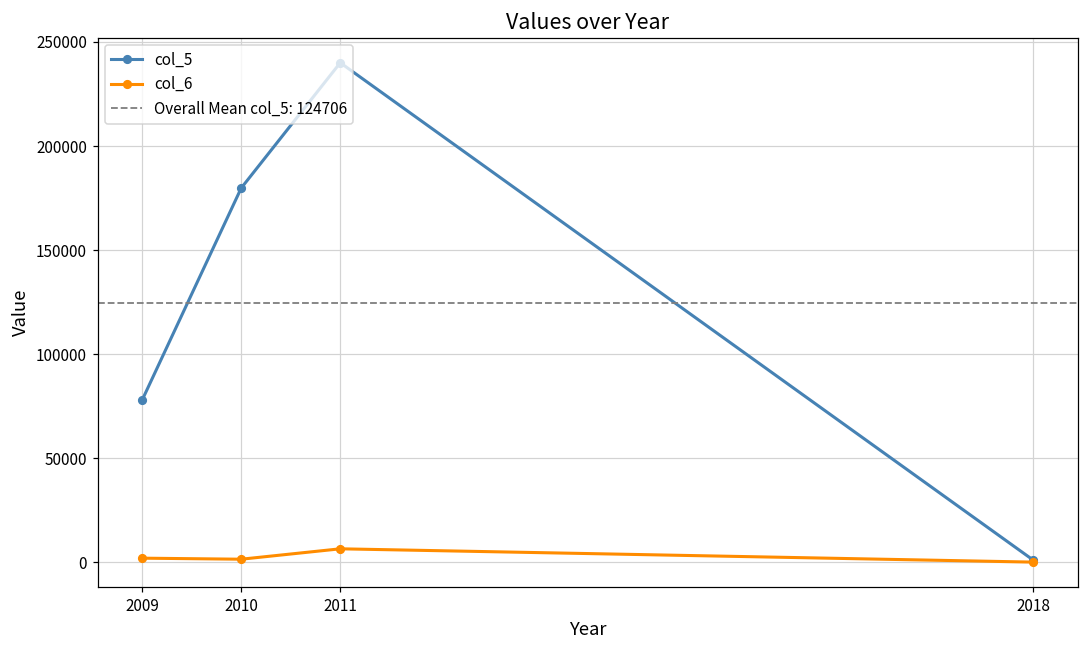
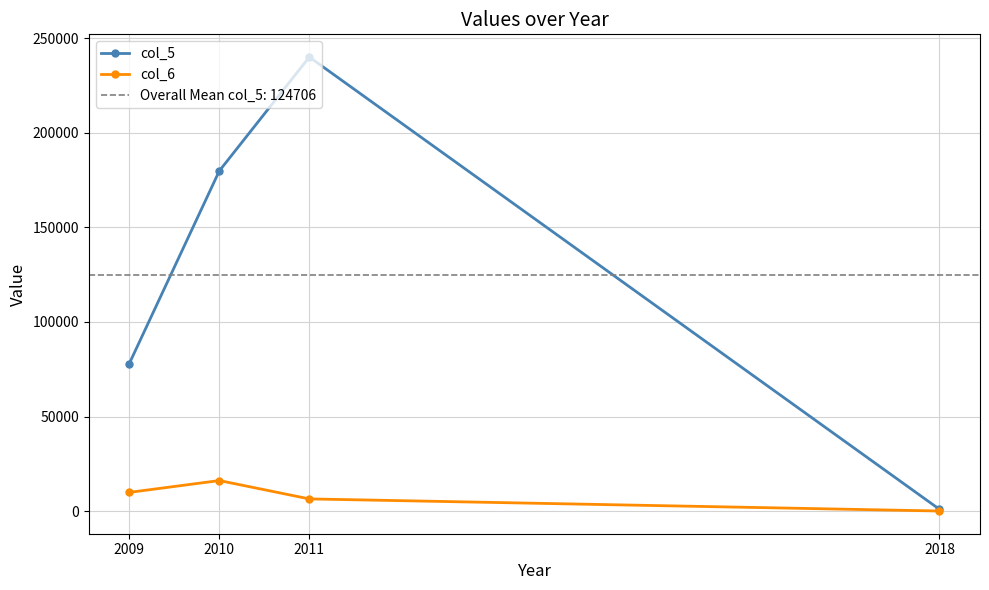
  {
    "col_5": {
      "2009": 78000,
      "2010": 180000
    },
    "col_6": {
-     "2009": 2000,
-     "2010": 2000,
+     "2009": 10000,
+     "2010": 16000,
      "2011": 7000
    }
  }
